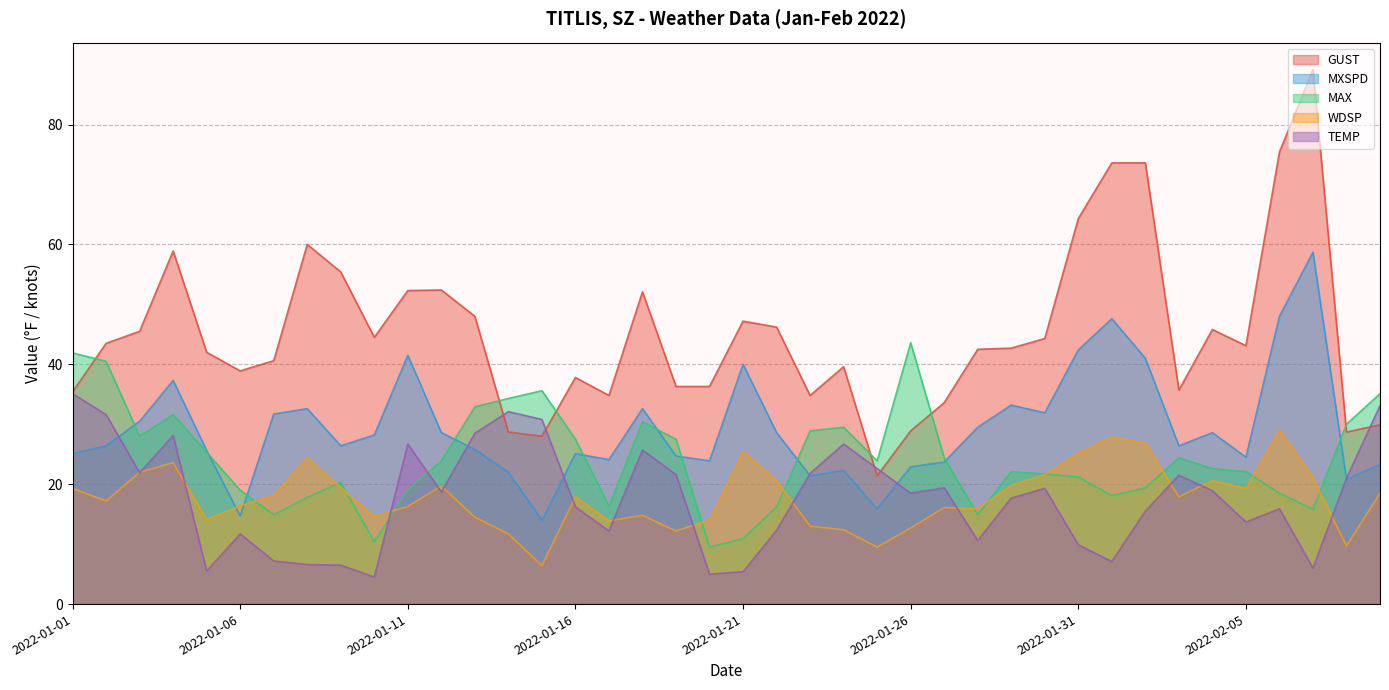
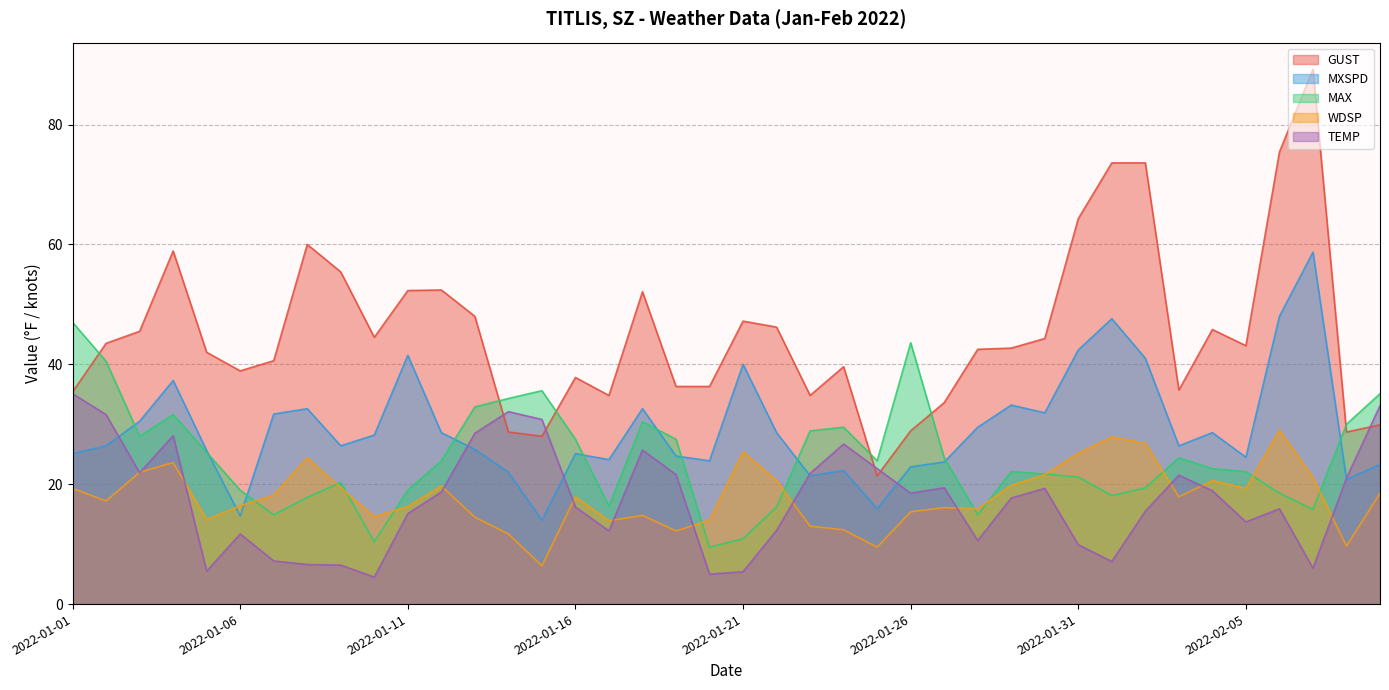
  {
    "GUST": {
      "2022-01-06": 39,
      "2022-01-11": 52,
      "2022-01-16": 38,
      "2022-01-21": 47,
      "2022-01-26": 29,
      "2022-01-31": 64,
      "2022-02-05": 43
    },
    "MXSPD": {
      "2022-01-01": 25,
      "2022-01-06": 15,
      "2022-01-11": 42,
      "2022-01-16": 25,
      "2022-01-21": 40,
      "2022-01-26": 23,
      "2022-01-31": 42,
      "2022-02-05": 25
    },
    "MAX": {
-     "2022-01-01": 42,
+     "2022-01-01": 47,
      "2022-01-06": 19,
      "2022-01-11": 19,
      "2022-01-16": 28,
      "2022-01-21": 11,
      "2022-01-26": 44,
      "2022-01-31": 21,
      "2022-02-05": 22
    },
    "WDSP": {
      "2022-01-01": 19,
      "2022-01-06": 16,
      "2022-01-11": 16,
      "2022-01-16": 18,
      "2022-01-21": 25,
-     "2022-01-26": 13,
+     "2022-01-26": 15,
      "2022-01-31": 25,
      "2022-02-05": 19
    },
    "TEMP": {
      "2022-01-06": 12,
-     "2022-01-11": 27,
+     "2022-01-11": 15,
      "2022-01-16": 16,
      "2022-01-21": 5,
      "2022-01-26": 19,
      "2022-01-31": 10,
      "2022-02-05": 14
    }
  }
